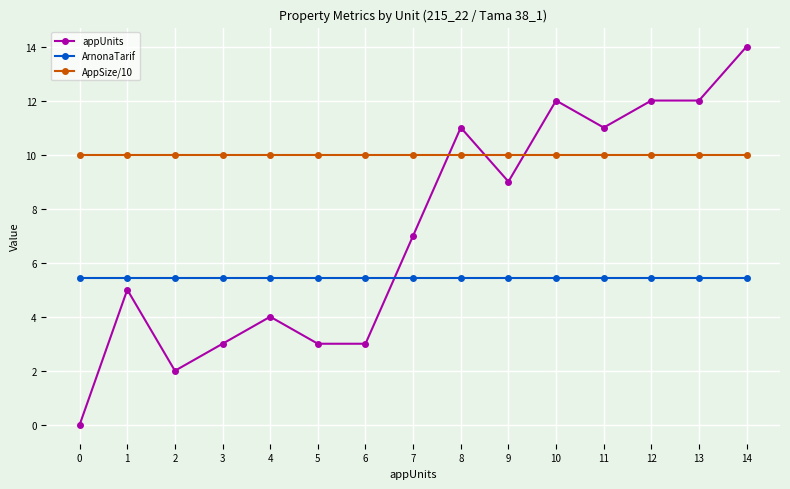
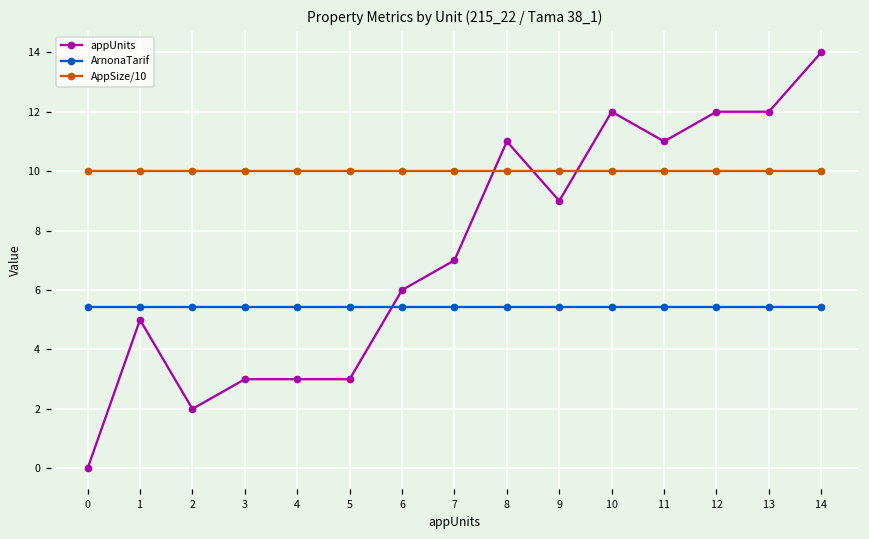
  {
    "appUnits": {
      "0": 0,
      "1": 5,
      "2": 2,
      "3": 3,
-     "4": 4,
+     "4": 3,
      "5": 3,
-     "6": 3,
+     "6": 6,
      "7": 7,
      "8": 11,
      "9": 9,
      "10": 12,
      "11": 11,
      "12": 12,
      "13": 12,
      "14": 14
    },
    "ArnonaTarif": {
      "0": 5.4,
      "1": 5.4,
      "2": 5.4,
      "3": 5.4,
      "4": 5.4,
      "5": 5.4,
      "6": 5.4,
      "7": 5.4,
      "8": 5.4,
      "9": 5.4,
      "10": 5.4,
      "11": 5.4,
      "12": 5.4,
      "13": 5.4,
      "14": 5.4
    },
    "AppSize/10": {
      "0": 10,
      "1": 10,
      "2": 10,
      "3": 10,
      "4": 10,
      "5": 10,
      "6": 10,
      "7": 10,
      "8": 10,
      "9": 10,
      "10": 10,
      "11": 10,
      "12": 10,
      "13": 10,
      "14": 10
    }
  }
